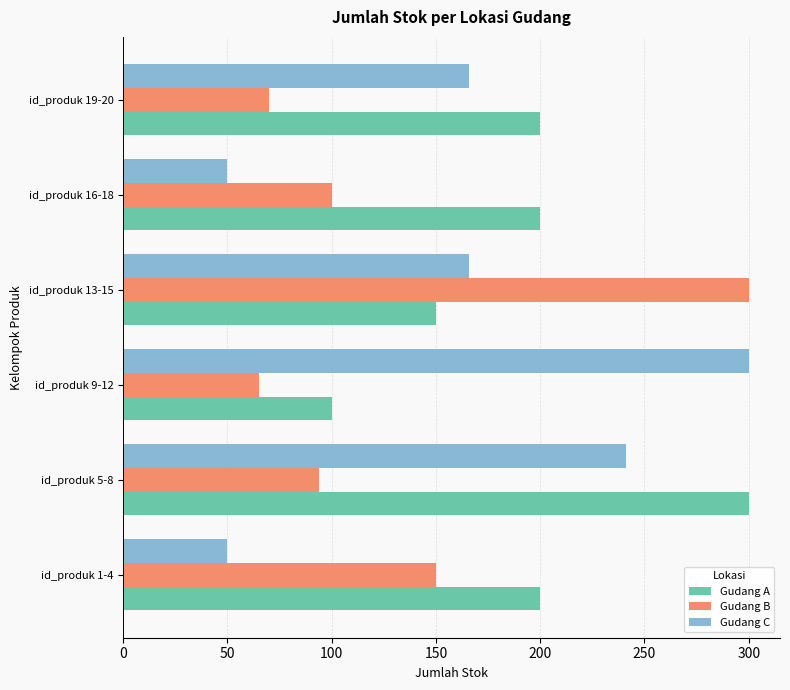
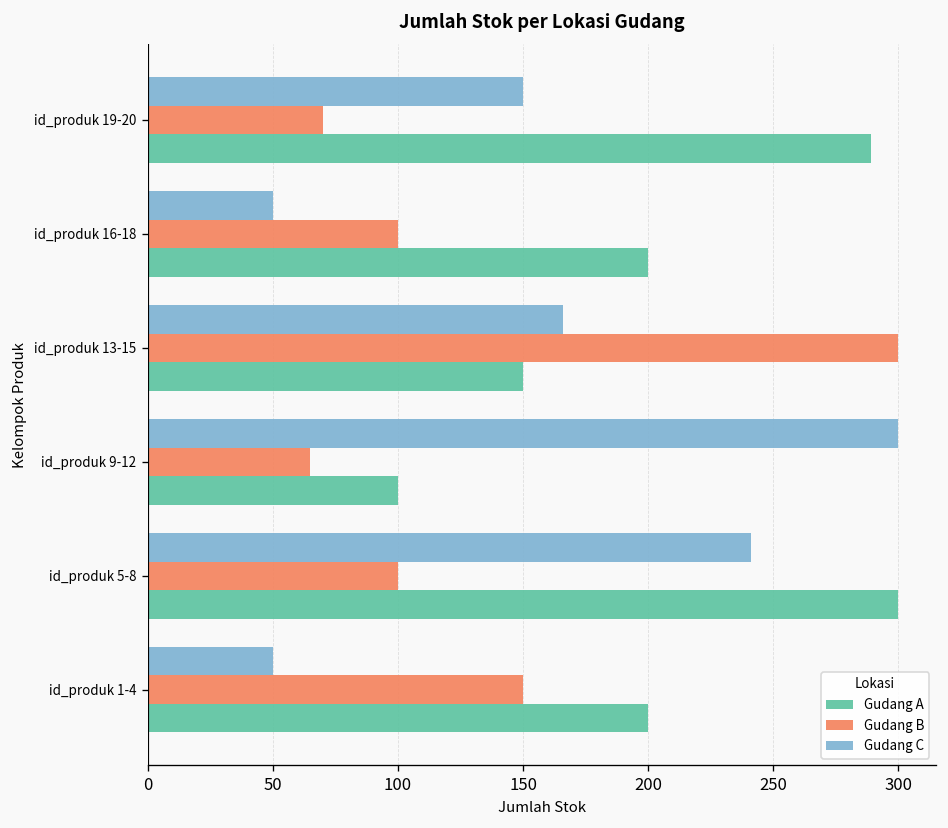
  {
    "Gudang A": {
-     "id_produk 19-20": 200,
+     "id_produk 19-20": 289,
      "id_produk 16-18": 200,
      "id_produk 13-15": 150,
      "id_produk 9-12": 100,
      "id_produk 5-8": 300,
      "id_produk 1-4": 200
    },
    "Gudang B": {
      "id_produk 19-20": 70,
      "id_produk 16-18": 100,
      "id_produk 13-15": 300,
      "id_produk 9-12": 65,
-     "id_produk 5-8": 94,
+     "id_produk 5-8": 100,
      "id_produk 1-4": 150
    },
    "Gudang C": {
-     "id_produk 19-20": 166,
+     "id_produk 19-20": 150,
      "id_produk 16-18": 50,
      "id_produk 13-15": 166,
      "id_produk 9-12": 300,
      "id_produk 5-8": 241,
      "id_produk 1-4": 50
    }
  }
